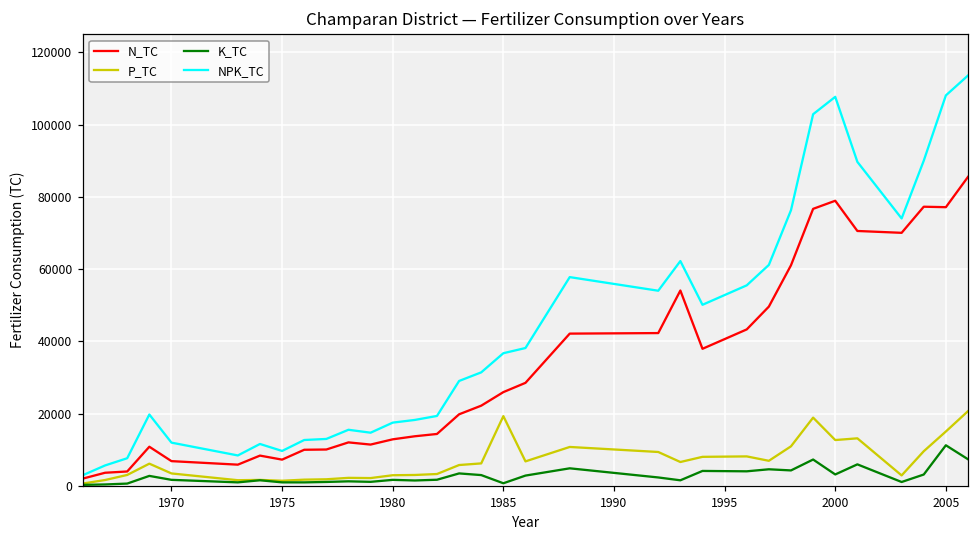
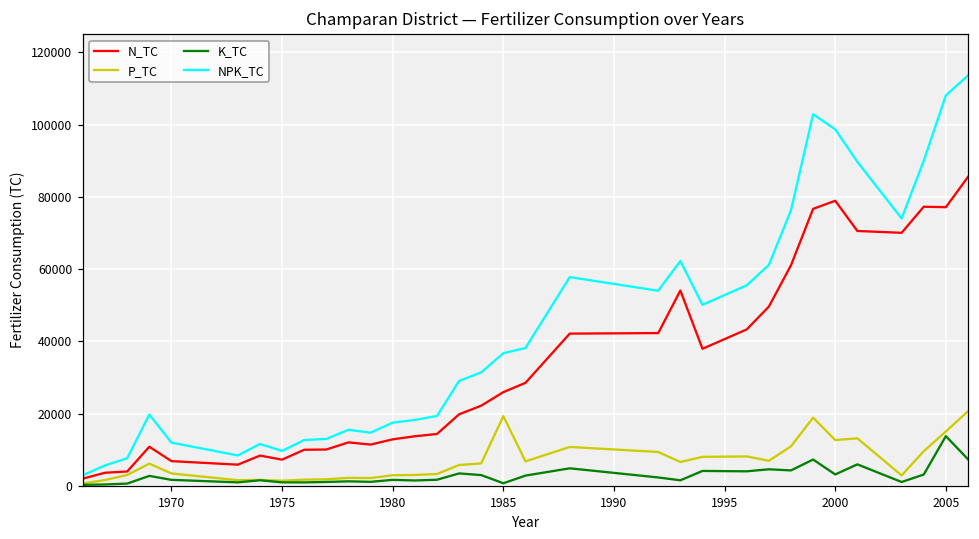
  {
    "N_TC": {
      "1970": 7000,
      "1975": 7000,
      "1980": 13000,
      "1985": 26000,
      "2000": 79000,
      "2005": 77000
    },
    "P_TC": {
      "1970": 3000,
      "1980": 3000,
      "1985": 19000,
      "2000": 13000,
      "2005": 15000
    },
    "K_TC": {
      "1970": 2000,
      "1980": 2000,
      "1985": 1000,
      "2000": 3000,
-     "2005": 11000
+     "2005": 14000
    },
    "NPK_TC": {
      "1970": 12000,
      "1975": 10000,
      "1980": 18000,
      "1985": 37000,
-     "2000": 108000,
+     "2000": 99000,
      "2005": 108000
    }
  }
